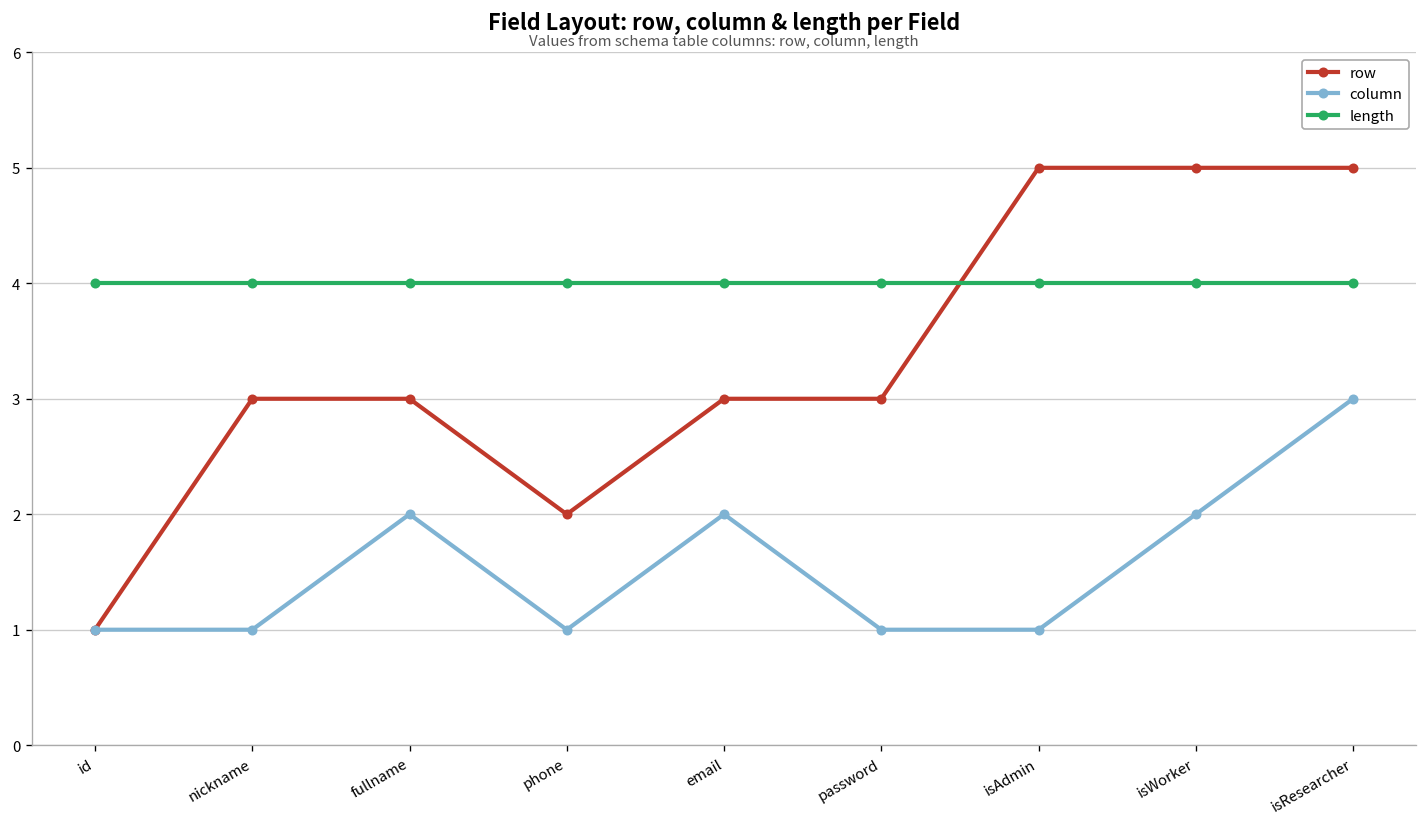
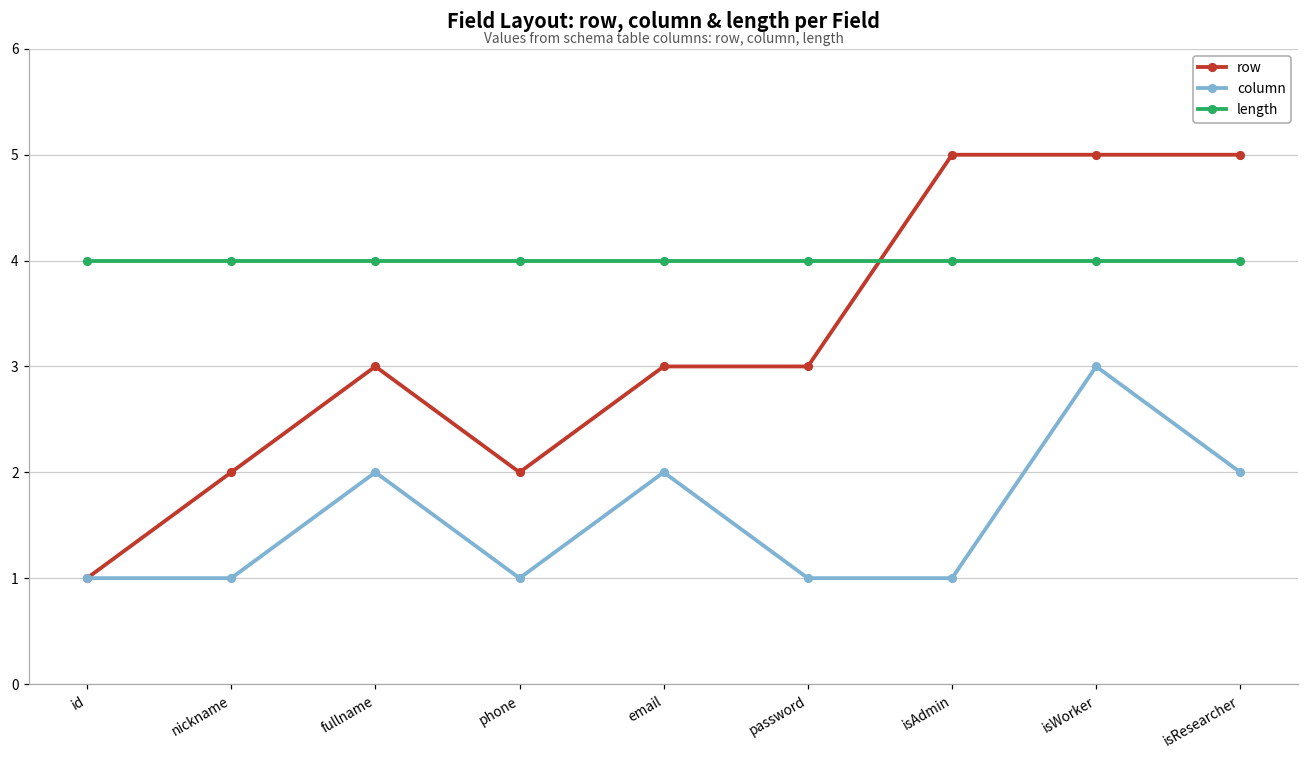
  {
    "row": {
-     "nickname": 3,
+     "nickname": 2,
      "fullname": 3,
      "phone": 2,
      "email": 3,
      "password": 3,
      "isAdmin": 5,
      "isWorker": 5,
      "isResearcher": 5
    },
    "column": {
      "nickname": 1,
      "fullname": 2,
      "phone": 1,
      "email": 2,
      "password": 1,
      "isAdmin": 1,
-     "isWorker": 2,
-     "isResearcher": 3
+     "isWorker": 3,
+     "isResearcher": 2
    },
    "length": {
      "id": 4,
      "nickname": 4,
      "fullname": 4,
      "phone": 4,
      "email": 4,
      "password": 4,
      "isAdmin": 4,
      "isWorker": 4,
      "isResearcher": 4
    }
  }
